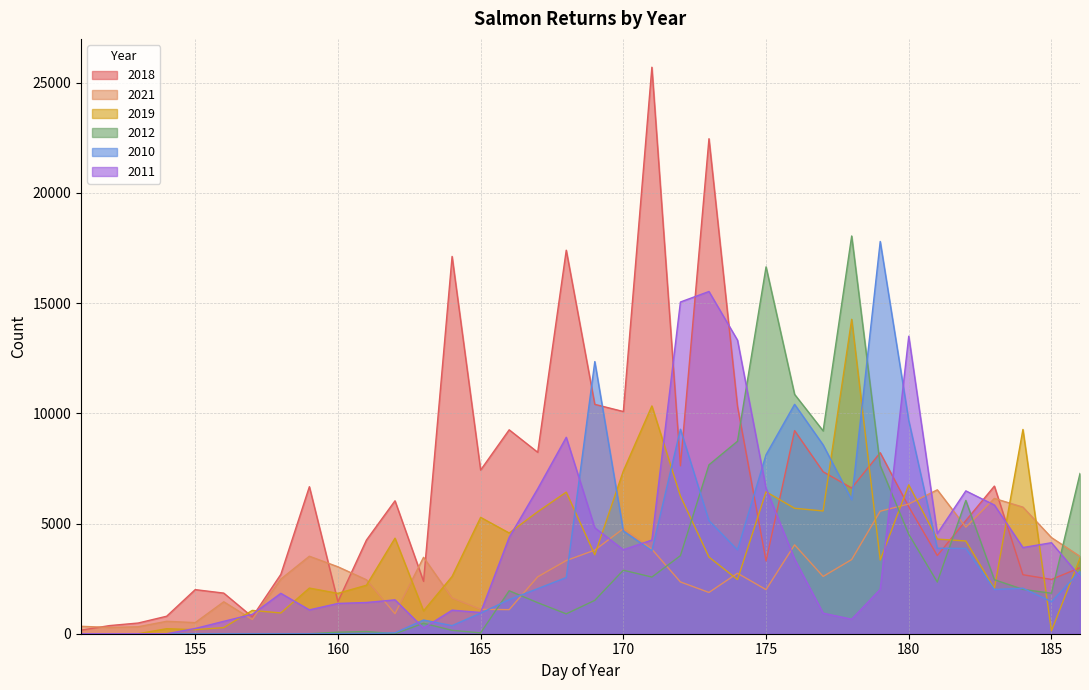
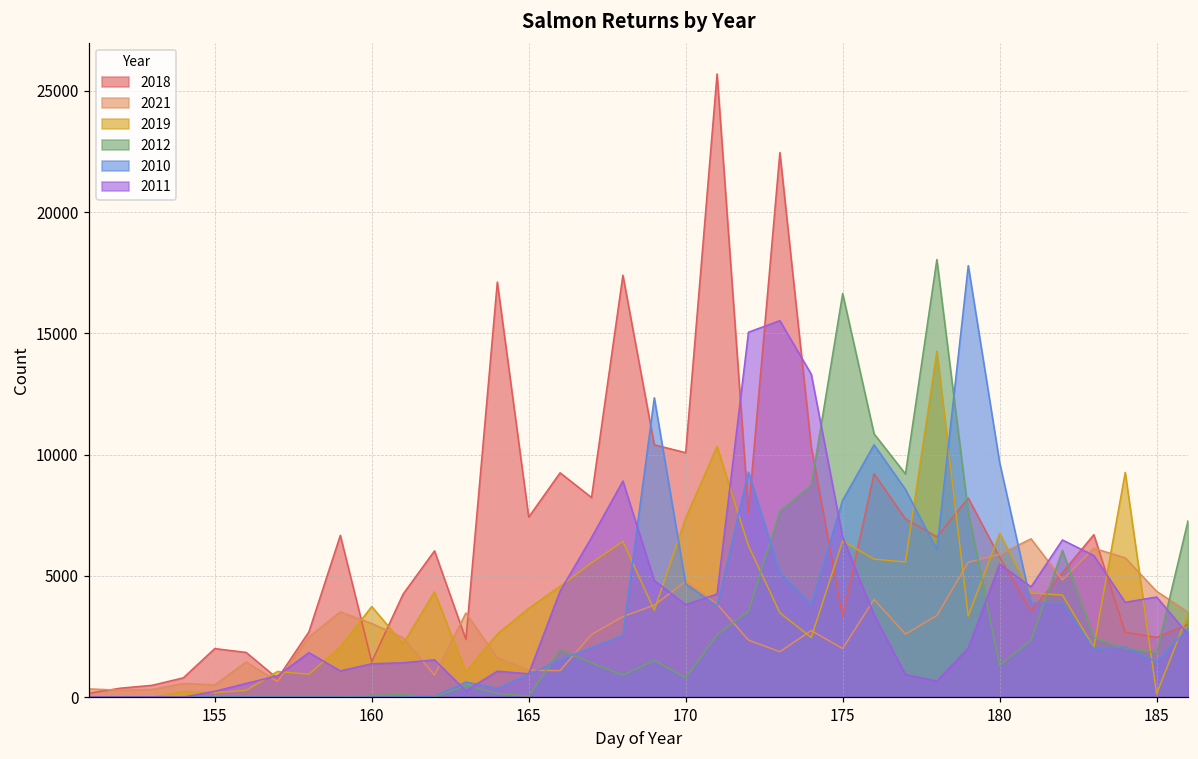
  {
    "2019": {
-     "160": 1800,
-     "165": 5300,
+     "160": 3700,
+     "165": 3700,
      "170": 7400,
      "175": 6400,
      "180": 6800,
      "185": 100
    },
    "2012": {
      "165": 0,
-     "170": 2900,
+     "170": 800,
      "175": 16600,
-     "180": 4500,
+     "180": 1300,
      "185": 1800
    },
    "2010": {
      "175": 8100,
      "180": 9700,
      "185": 1500
    },
    "2011": {
      "170": 3800,
      "175": 6600,
-     "180": 13500,
+     "180": 5500,
      "185": 4100
    }
  }
